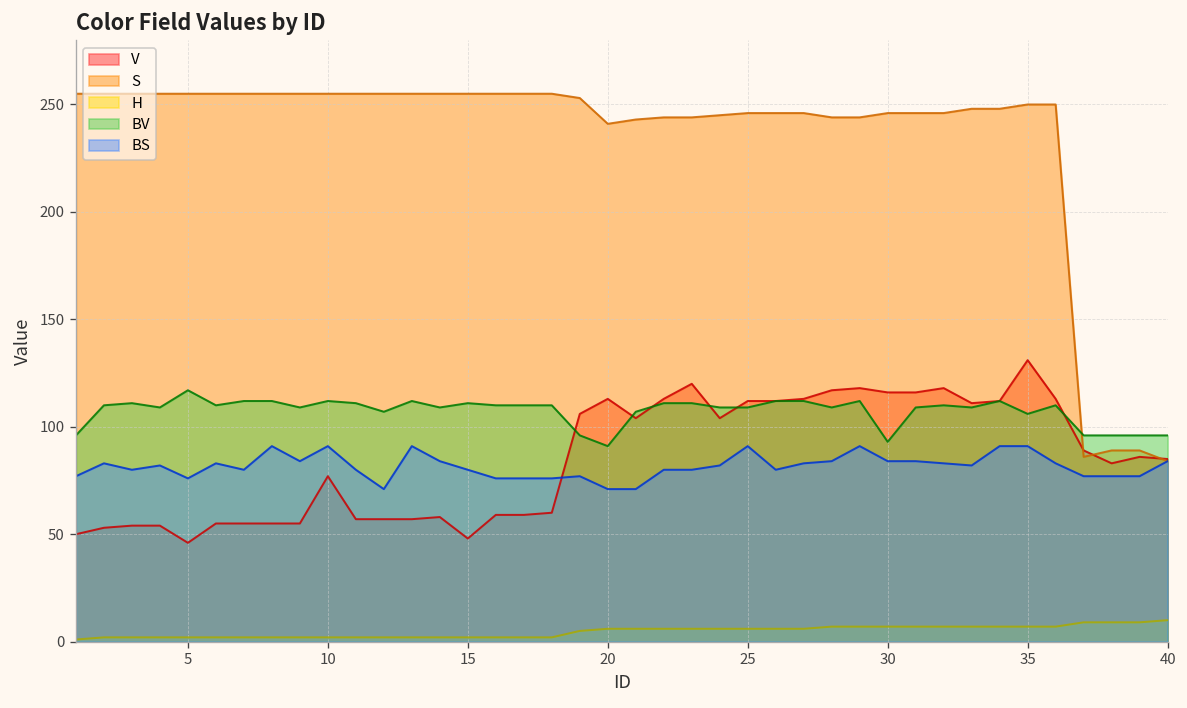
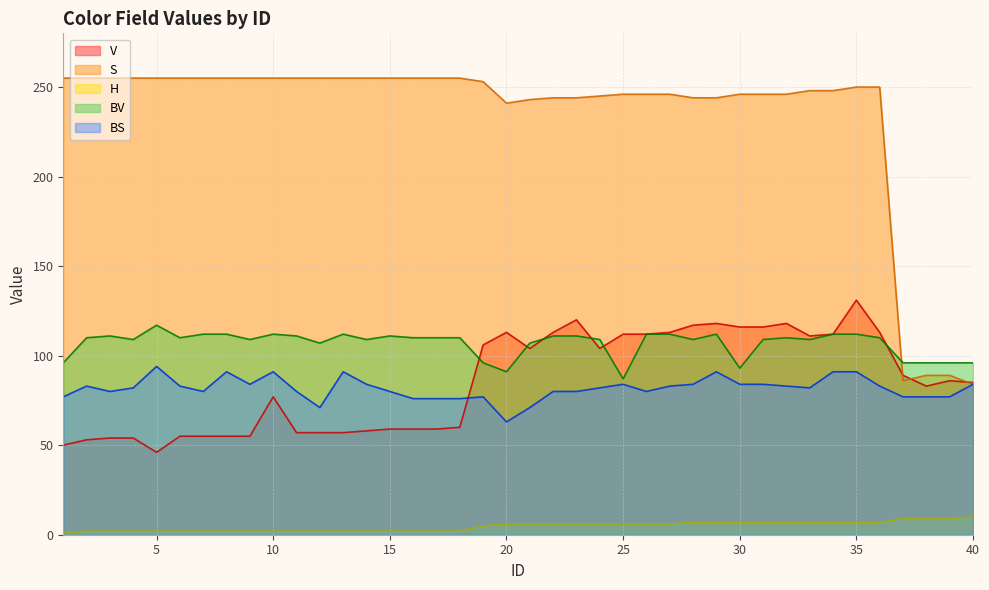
  {
    "V": {
      "5": 46,
      "10": 77,
-     "15": 48,
+     "15": 59,
      "20": 113,
      "25": 112,
      "30": 116,
      "35": 131
    },
    "BV": {
      "5": 117,
      "10": 112,
      "15": 111,
      "20": 91,
-     "25": 109,
+     "25": 87,
      "30": 93,
-     "35": 106,
+     "35": 112,
      "40": 96
    },
    "BS": {
-     "5": 76,
+     "5": 94,
      "10": 91,
      "15": 80,
-     "20": 71,
-     "25": 91,
+     "20": 63,
+     "25": 84,
      "30": 84,
      "35": 91
    }
  }
